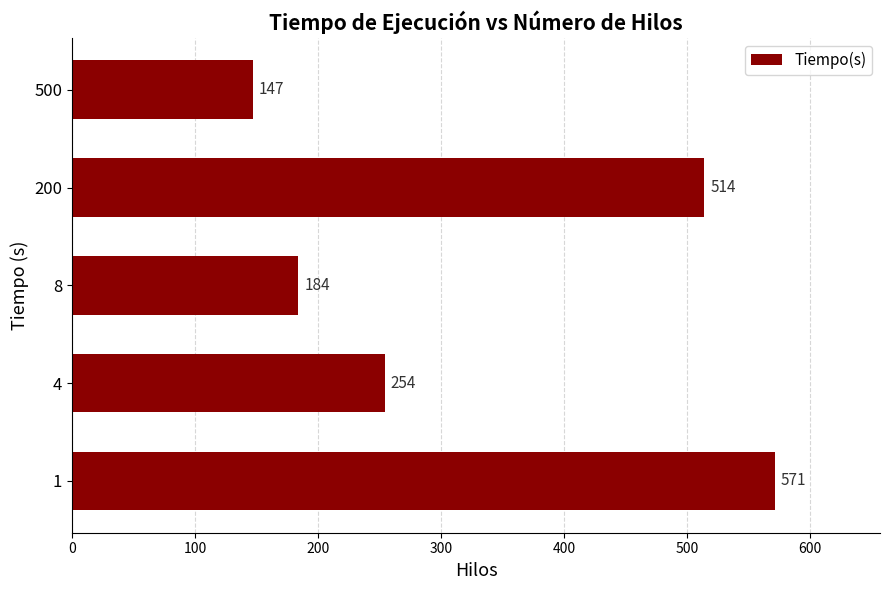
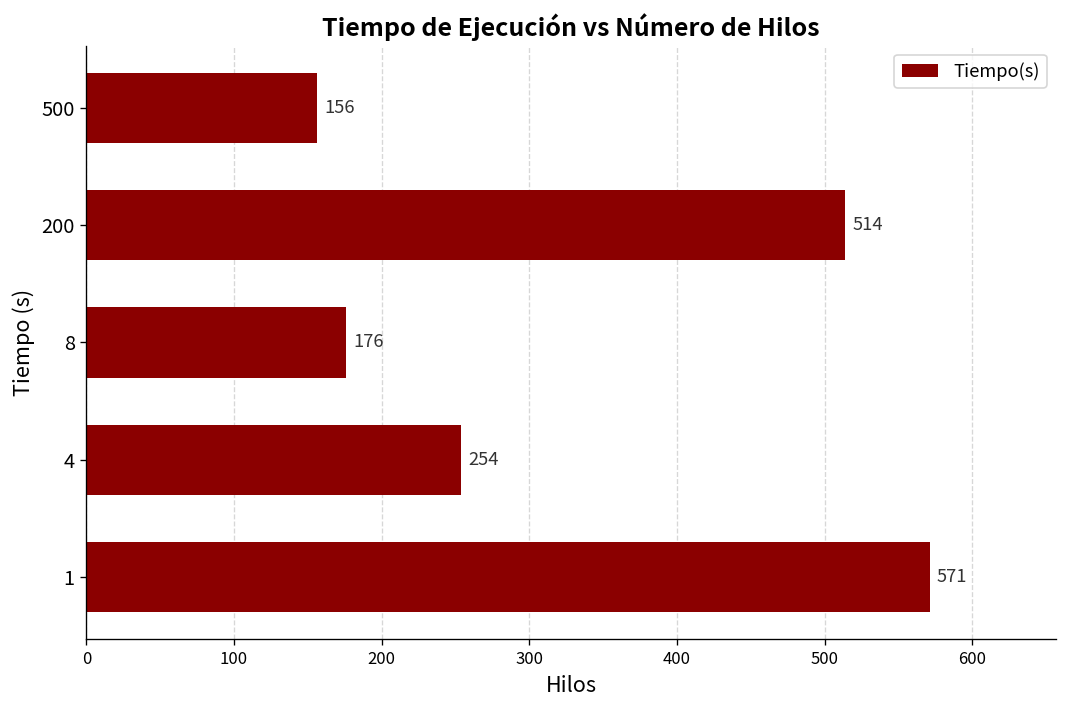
  {
-   "500": 147,
+   "500": 156,
    "200": 514,
-   "8": 184,
+   "8": 176,
    "4": 254,
    "1": 571
  }
